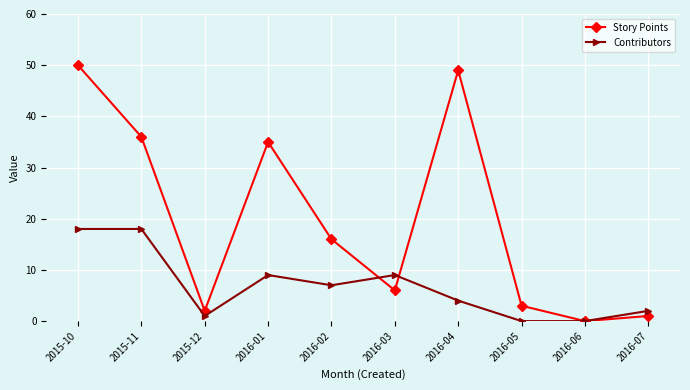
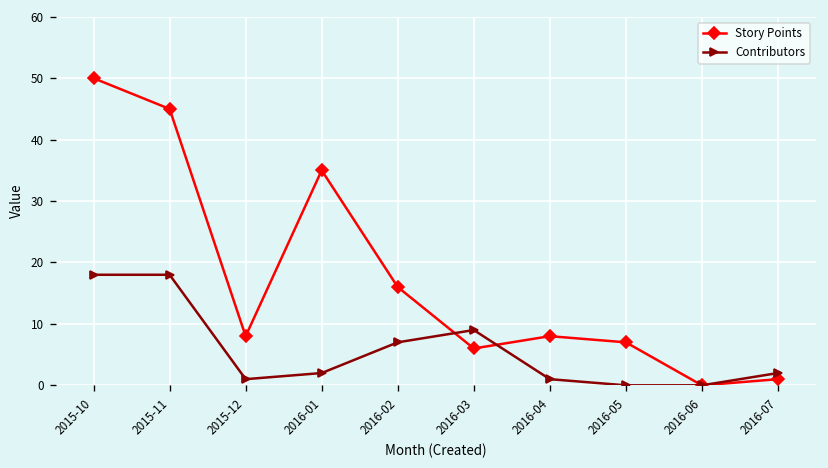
  {
    "Story Points": {
      "2015-10": 50,
-     "2015-11": 36,
-     "2015-12": 2,
+     "2015-11": 45,
+     "2015-12": 8,
      "2016-01": 35,
      "2016-02": 16,
      "2016-03": 6,
-     "2016-04": 49,
-     "2016-05": 3,
+     "2016-04": 8,
+     "2016-05": 7,
      "2016-07": 1
    },
    "Contributors": {
      "2015-10": 18,
      "2015-11": 18,
      "2015-12": 1,
-     "2016-01": 9,
+     "2016-01": 2,
      "2016-02": 7,
      "2016-03": 9,
-     "2016-04": 4,
+     "2016-04": 1,
      "2016-05": 0,
      "2016-07": 2
    }
  }
